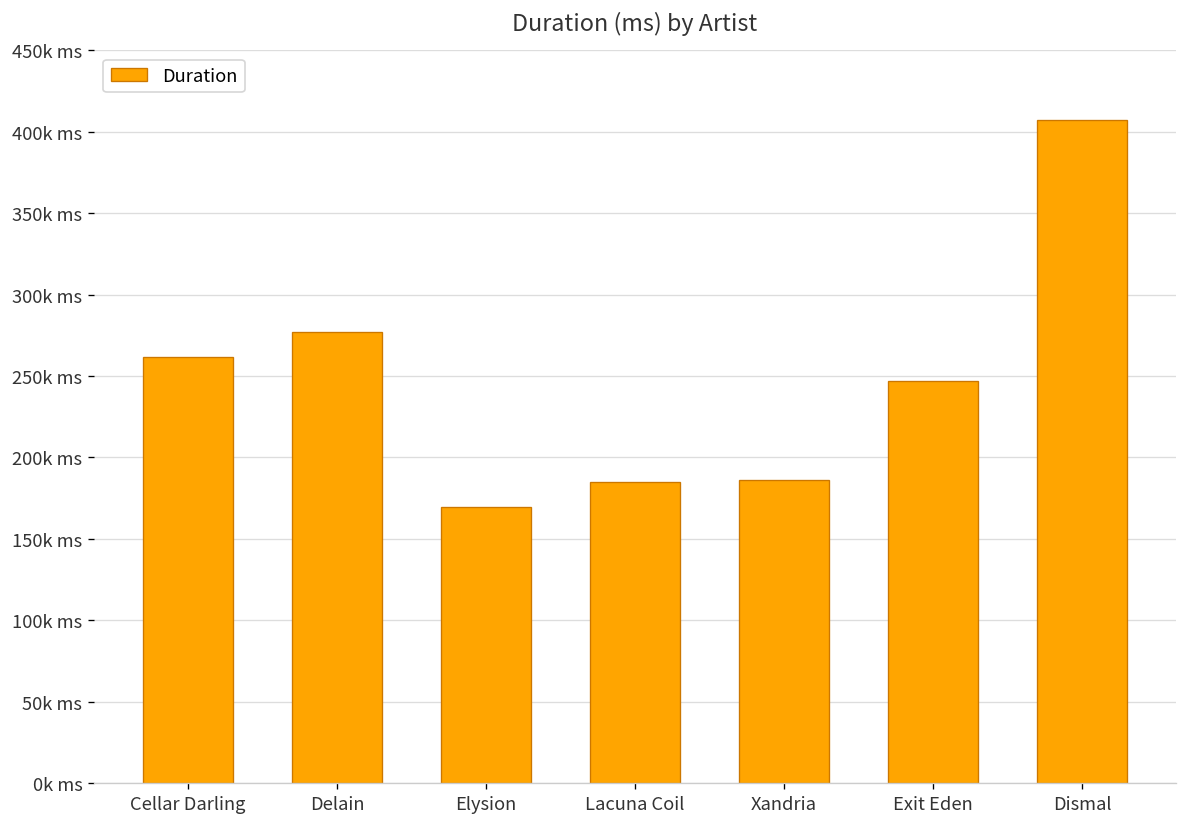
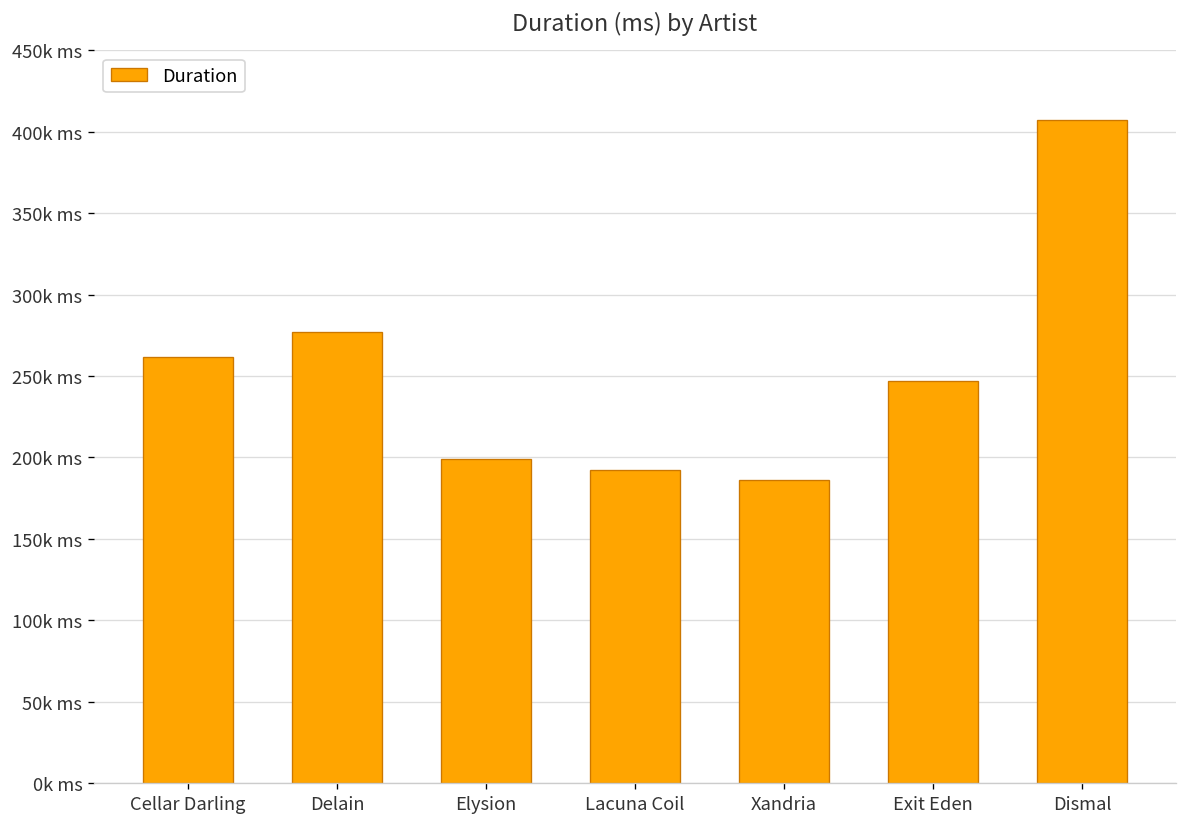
  {
    "Cellar Darling": "262k ms",
    "Delain": "277k ms",
-   "Elysion": "170k ms",
-   "Lacuna Coil": "185k ms",
+   "Elysion": "199k ms",
+   "Lacuna Coil": "192k ms",
    "Xandria": "186k ms",
    "Exit Eden": "247k ms",
    "Dismal": "407k ms"
  }
